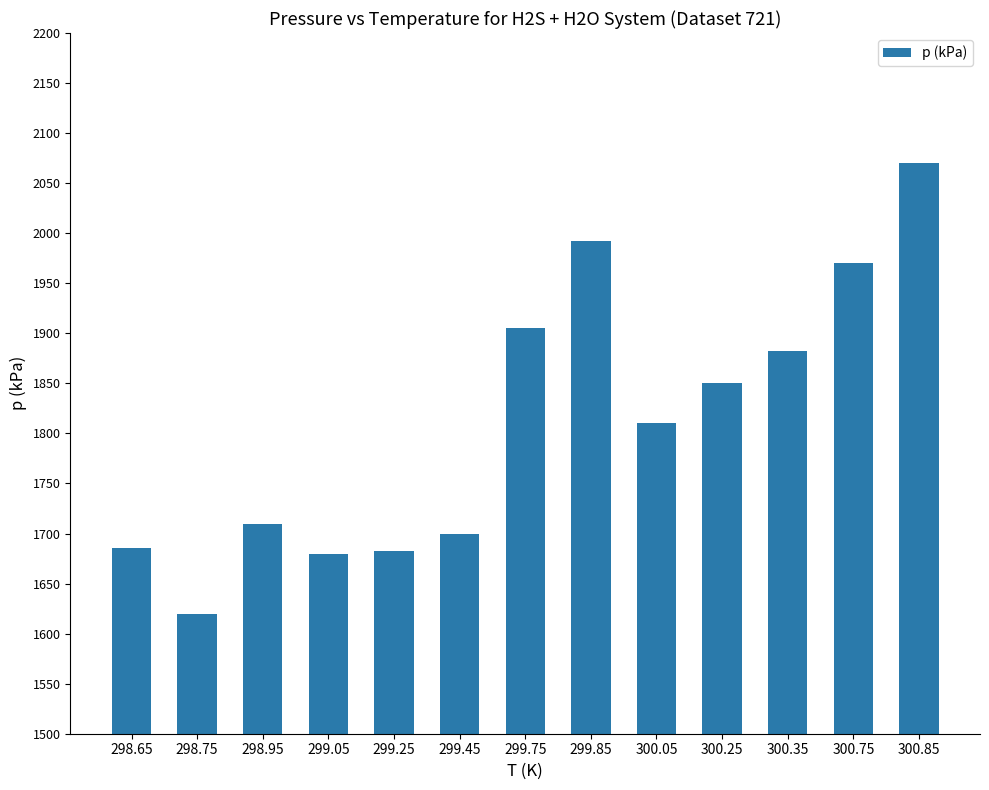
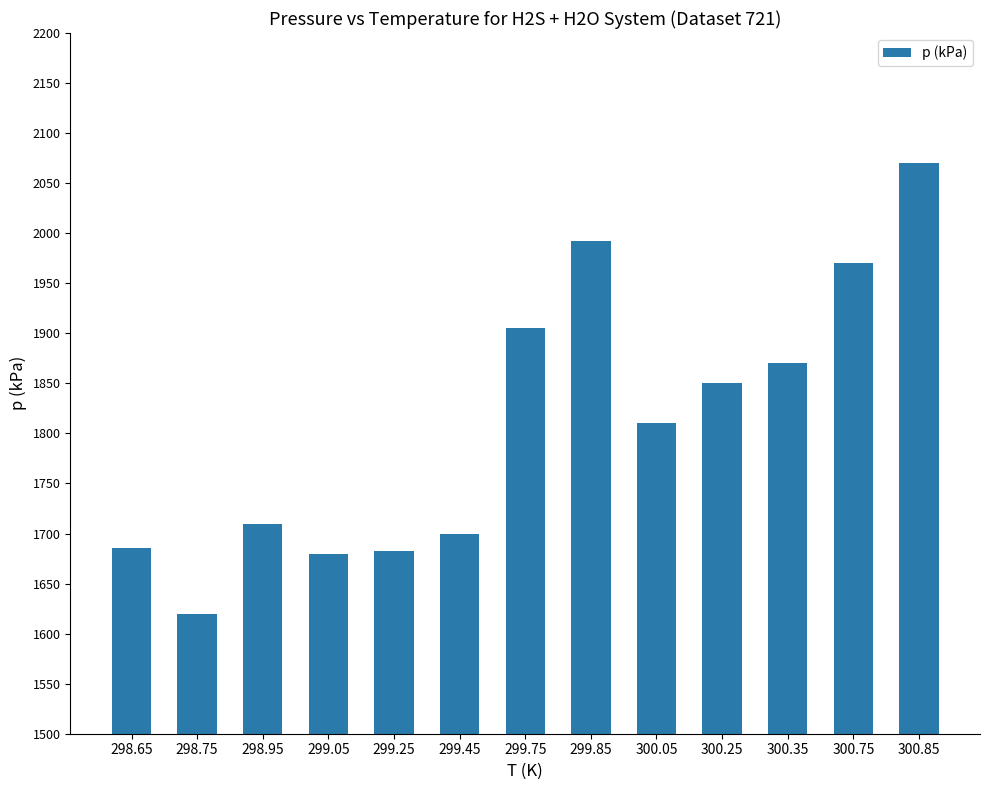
  {
    "298.65": 1686,
    "298.75": 1620,
    "298.95": 1710,
    "299.05": 1680,
    "299.25": 1683,
    "299.45": 1700,
    "299.75": 1905,
    "299.85": 1992,
    "300.05": 1810,
    "300.25": 1850,
-   "300.35": 1882,
+   "300.35": 1870,
    "300.75": 1970,
    "300.85": 2070
  }
